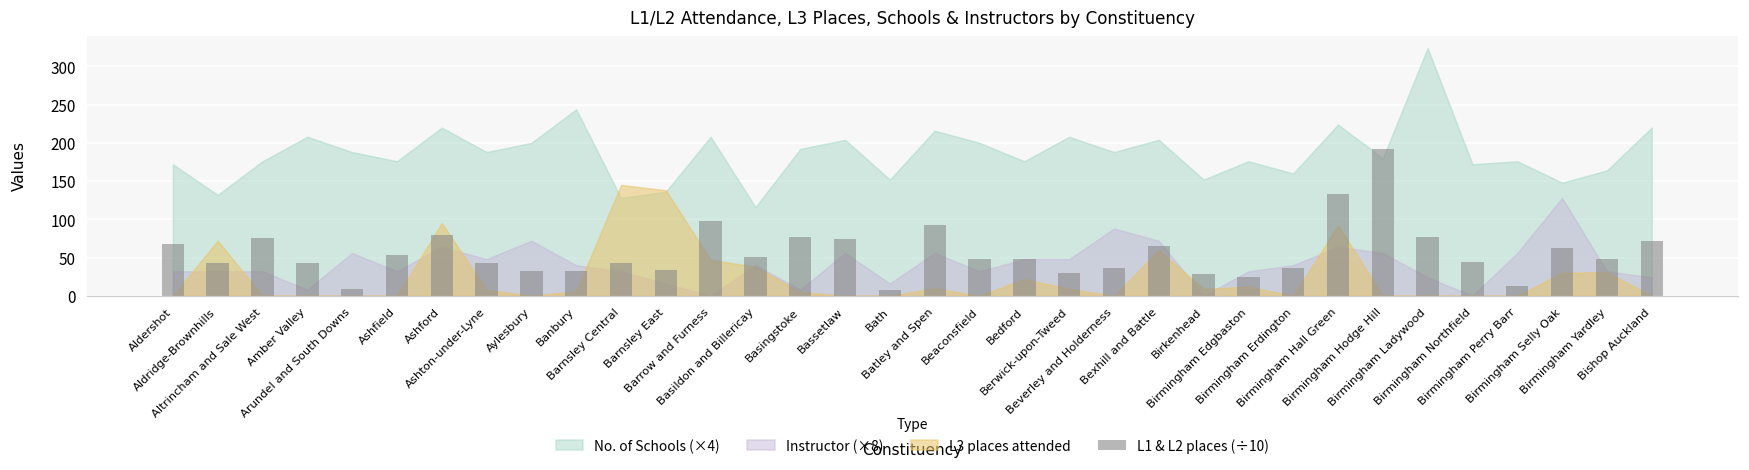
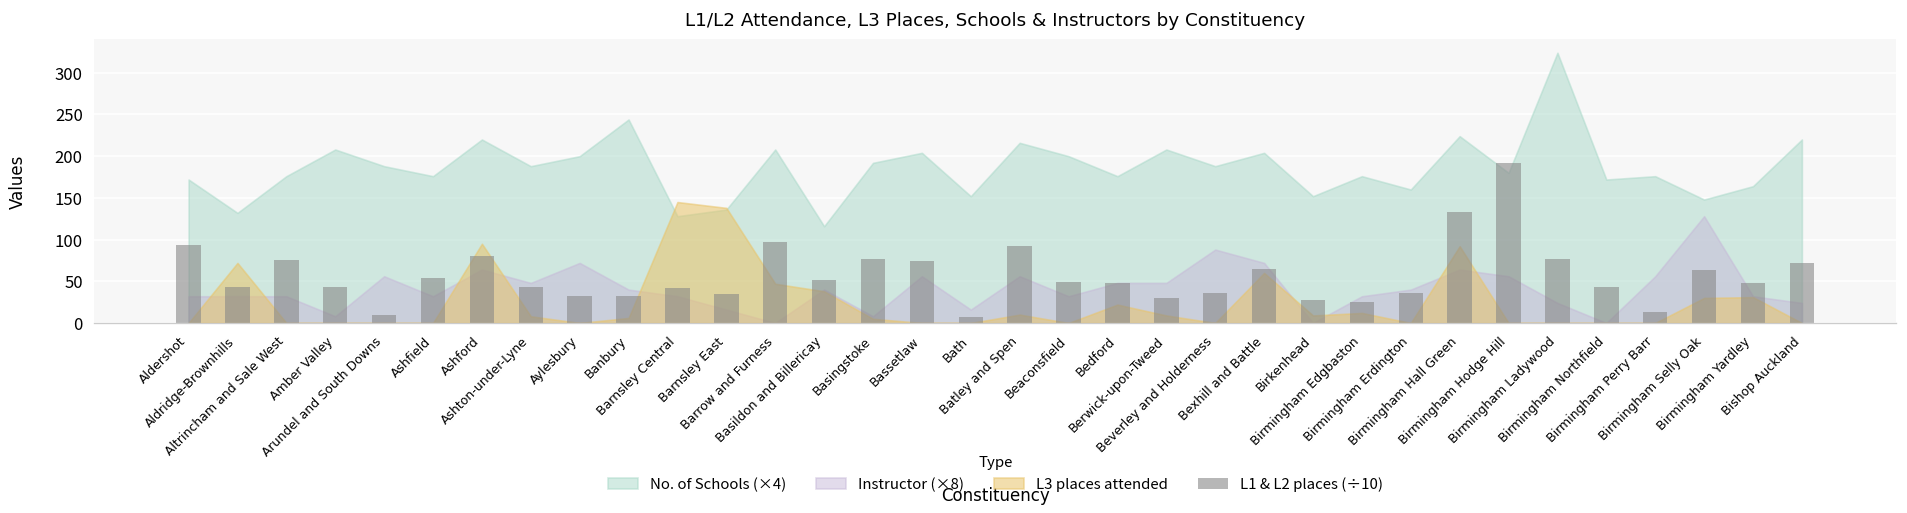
  {
    "L1 & L2 places (÷10)": {
-     "Aldershot": 70,
+     "Aldershot": 90,
      "Aldridge-Brownhills": 40,
      "Altrincham and Sale West": 80,
      "Amber Valley": 40,
      "Arundel and South Downs": 10,
      "Ashfield": 50,
      "Ashford": 80,
      "Ashton-under-Lyne": 40,
      "Aylesbury": 30,
      "Banbury": 30,
      "Barnsley Central": 40,
      "Barnsley East": 30,
      "Barrow and Furness": 100,
      "Basildon and Billericay": 50,
      "Basingstoke": 80,
      "Bassetlaw": 70,
      "Bath": 10,
      "Batley and Spen": 90,
      "Beaconsfield": 50,
      "Bedford": 50,
      "Berwick-upon-Tweed": 30,
      "Beverley and Holderness": 40,
      "Bexhill and Battle": 60,
      "Birkenhead": 30,
      "Birmingham Edgbaston": 20,
      "Birmingham Erdington": 40,
      "Birmingham Hall Green": 130,
      "Birmingham Hodge Hill": 190,
      "Birmingham Ladywood": 80,
      "Birmingham Northfield": 40,
      "Birmingham Perry Barr": 10,
      "Birmingham Selly Oak": 60,
      "Birmingham Yardley": 50,
      "Bishop Auckland": 70
    },
    "L3 places attended": {
      "Aldershot": 0,
      "Aldridge-Brownhills": 70,
      "Altrincham and Sale West": 0,
      "Amber Valley": 0,
      "Arundel and South Downs": 0,
      "Ashfield": 0,
      "Ashford": 100,
      "Ashton-under-Lyne": 10,
      "Aylesbury": 0,
      "Banbury": 10,
      "Barnsley Central": 150,
      "Barrow and Furness": 50,
      "Bassetlaw": 0,
      "Bath": 0,
      "Batley and Spen": 10,
      "Beaconsfield": 0,
      "Bedford": 20,
      "Berwick-upon-Tweed": 10,
      "Beverley and Holderness": 0,
      "Bexhill and Battle": 60,
      "Birkenhead": 10,
      "Birmingham Edgbaston": 10,
      "Birmingham Erdington": 0,
      "Birmingham Hall Green": 90,
      "Birmingham Hodge Hill": 0,
      "Birmingham Ladywood": 0,
      "Birmingham Perry Barr": 0,
      "Birmingham Selly Oak": 30,
      "Bishop Auckland": 0
    }
  }
